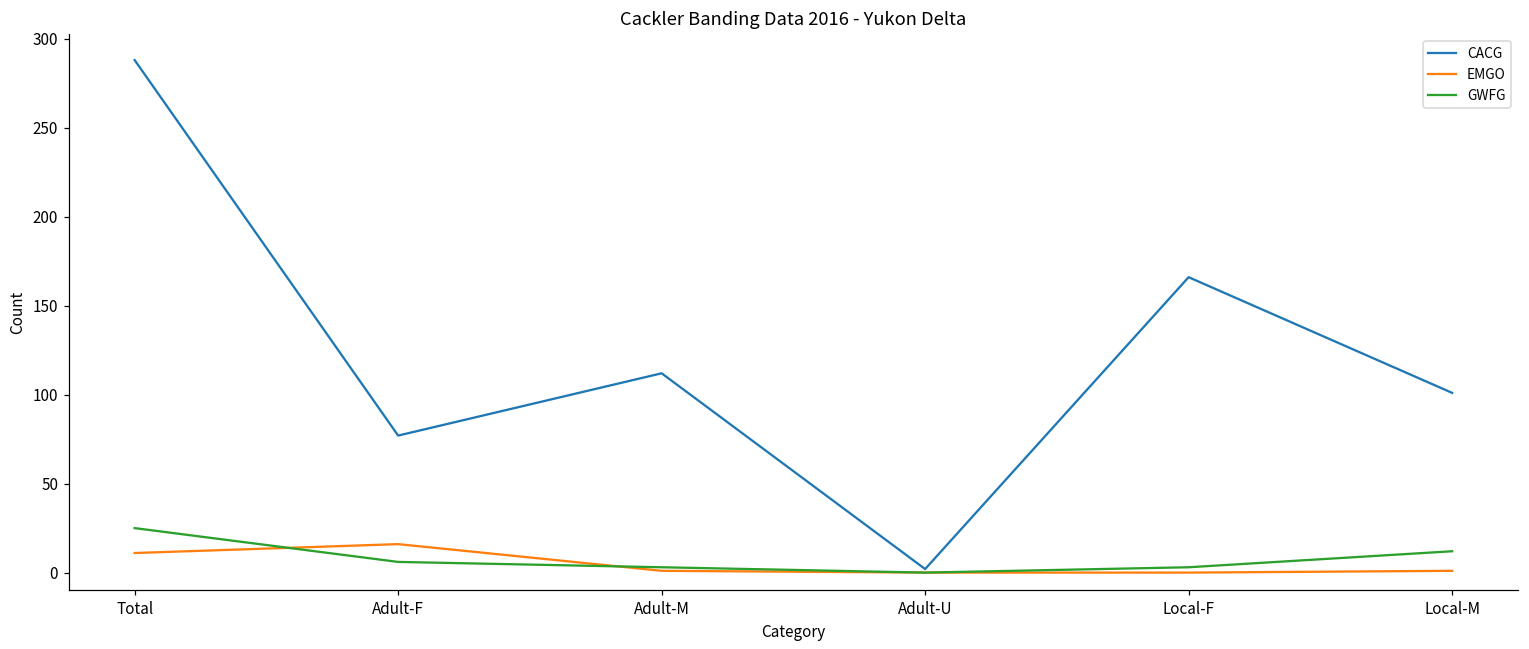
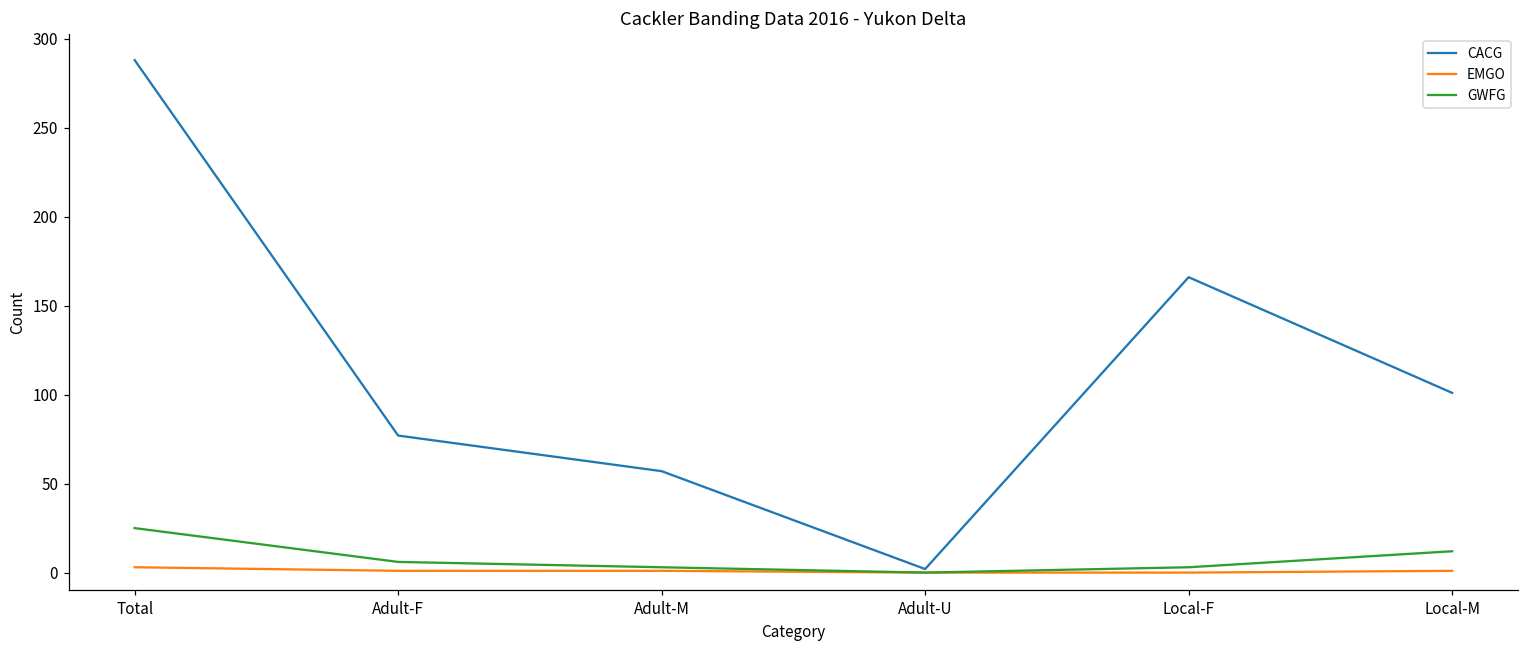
  {
    "CACG": {
      "Total": 288,
      "Adult-F": 77,
-     "Adult-M": 112,
+     "Adult-M": 57,
      "Adult-U": 2,
      "Local-F": 166,
      "Local-M": 101
    },
    "EMGO": {
-     "Total": 11,
-     "Adult-F": 16,
+     "Total": 3,
+     "Adult-F": 1,
      "Adult-M": 1,
      "Local-F": 0,
      "Local-M": 1
    },
    "GWFG": {
      "Total": 25,
      "Adult-F": 6,
      "Adult-M": 3,
      "Local-F": 3,
      "Local-M": 12
    }
  }
